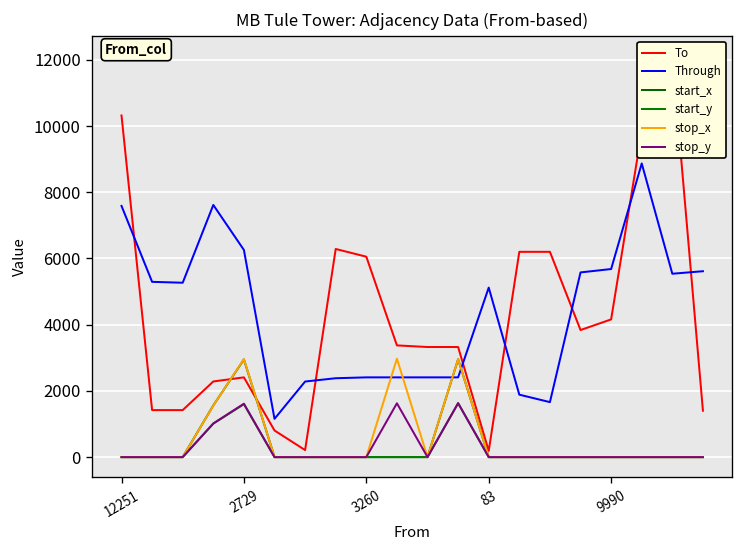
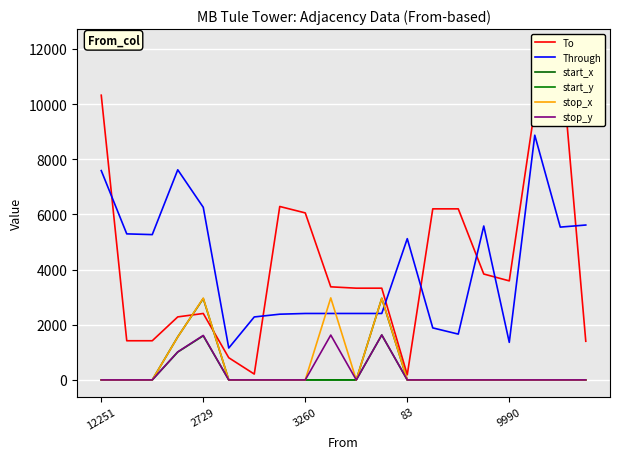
  {
    "To": {
      "12251": 10300,
      "2729": 2400,
      "3260": 6100,
      "83": 200,
-     "9990": 4200
+     "9990": 3600
    },
    "Through": {
      "12251": 7600,
      "2729": 6300,
      "3260": 2400,
      "83": 5100,
-     "9990": 5700
+     "9990": 1400
    }
  }
